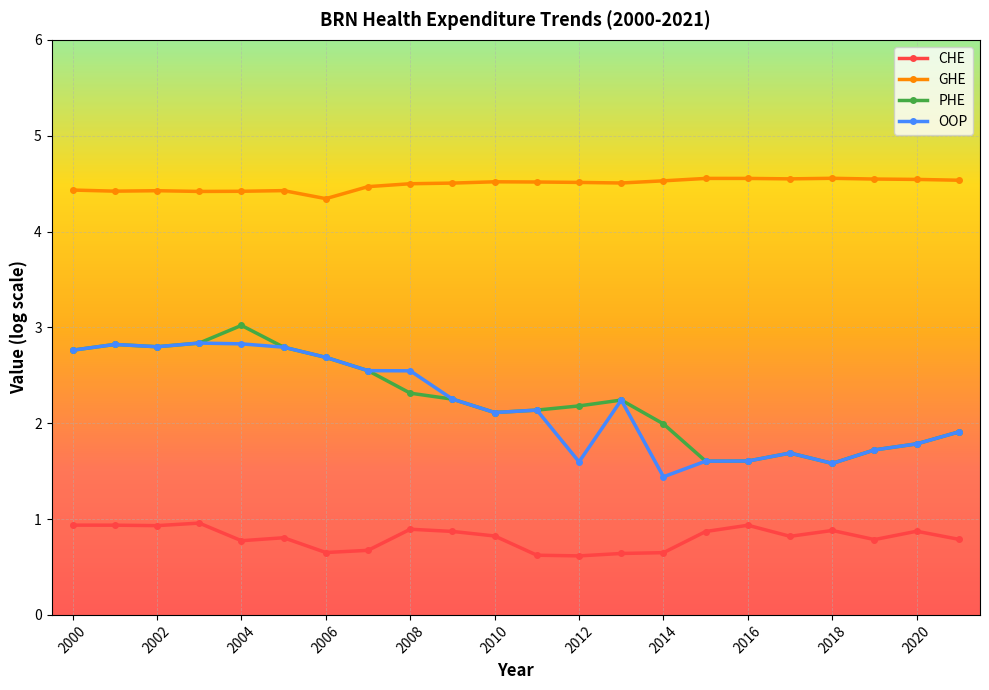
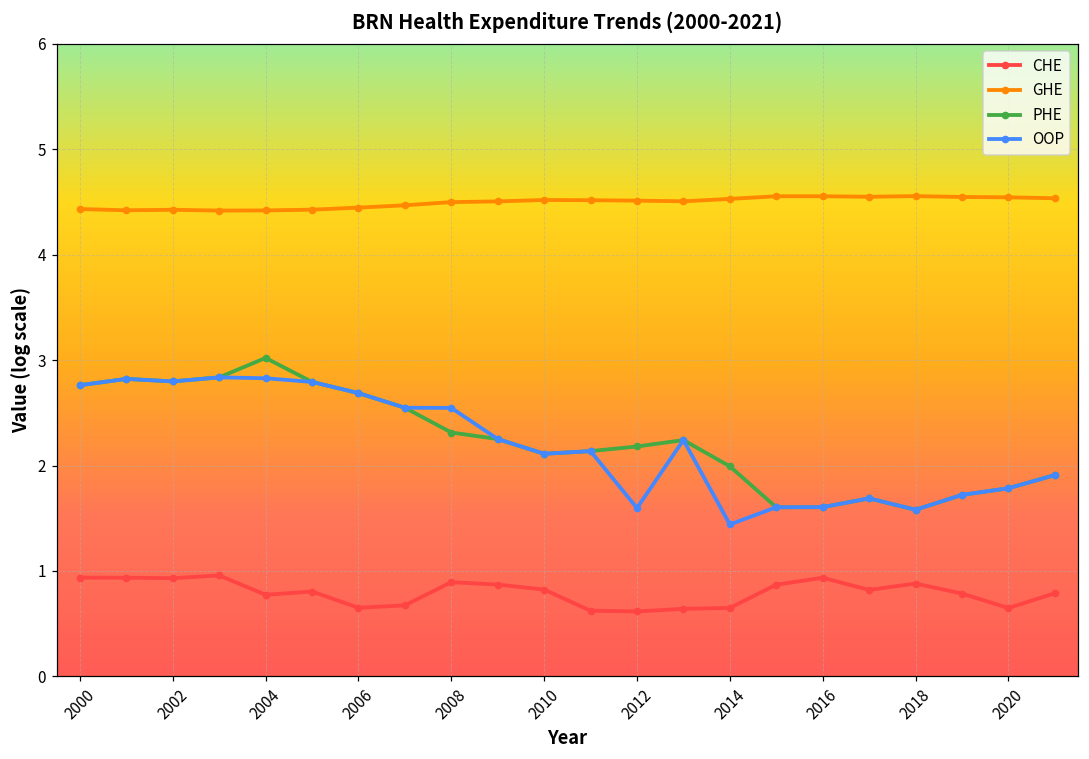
  {
    "CHE": {
      "2000": 0.9,
      "2002": 0.9,
      "2004": 0.8,
      "2006": 0.7,
      "2008": 0.9,
      "2010": 0.8,
      "2012": 0.6,
      "2014": 0.6,
      "2016": 0.9,
      "2018": 0.9,
-     "2020": 0.9
+     "2020": 0.6
    },
    "GHE": {
      "2000": 4.4,
      "2002": 4.4,
      "2004": 4.4,
-     "2006": 4.3,
+     "2006": 4.4,
      "2008": 4.5,
      "2010": 4.5,
      "2012": 4.5,
      "2014": 4.5,
      "2016": 4.6,
      "2018": 4.6,
      "2020": 4.5
    },
    "PHE": {
      "2004": 3.0,
      "2008": 2.3,
      "2012": 2.2,
      "2014": 2.0
    },
    "OOP": {
      "2004": 2.8,
      "2008": 2.5,
      "2012": 1.6,
      "2014": 1.4
    }
  }
